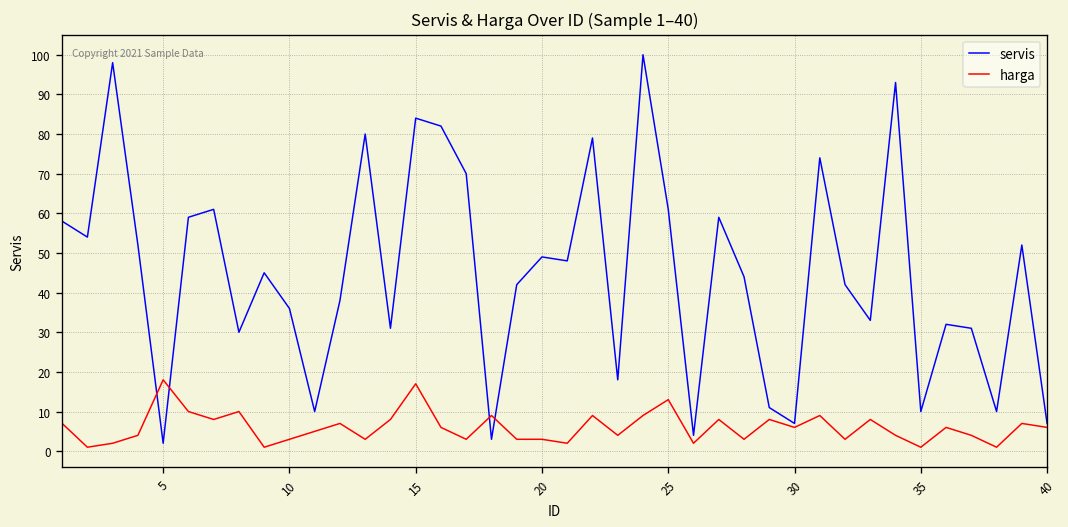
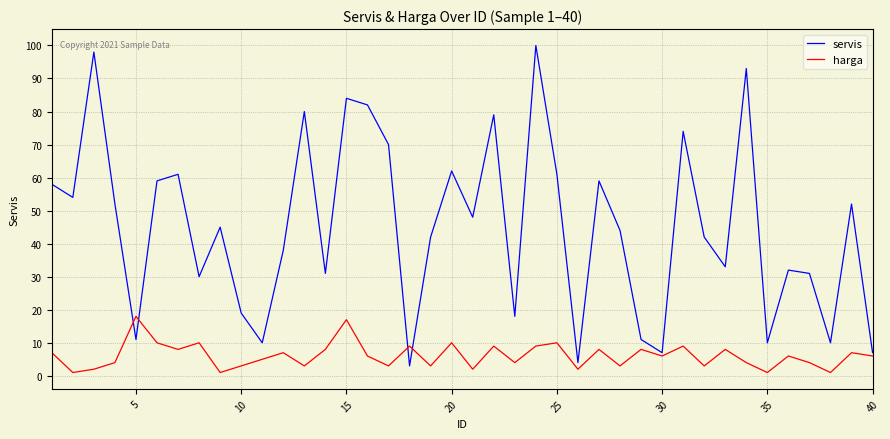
  {
    "servis": {
-     "5": 2,
-     "10": 36,
+     "5": 11,
+     "10": 19,
      "15": 84,
-     "20": 49,
+     "20": 62,
      "25": 61,
      "30": 7,
      "35": 10,
      "40": 7
    },
    "harga": {
      "5": 18,
      "10": 3,
      "15": 17,
-     "20": 3,
-     "25": 13,
+     "20": 10,
+     "25": 10,
      "30": 6,
      "35": 1,
      "40": 6
    }
  }
